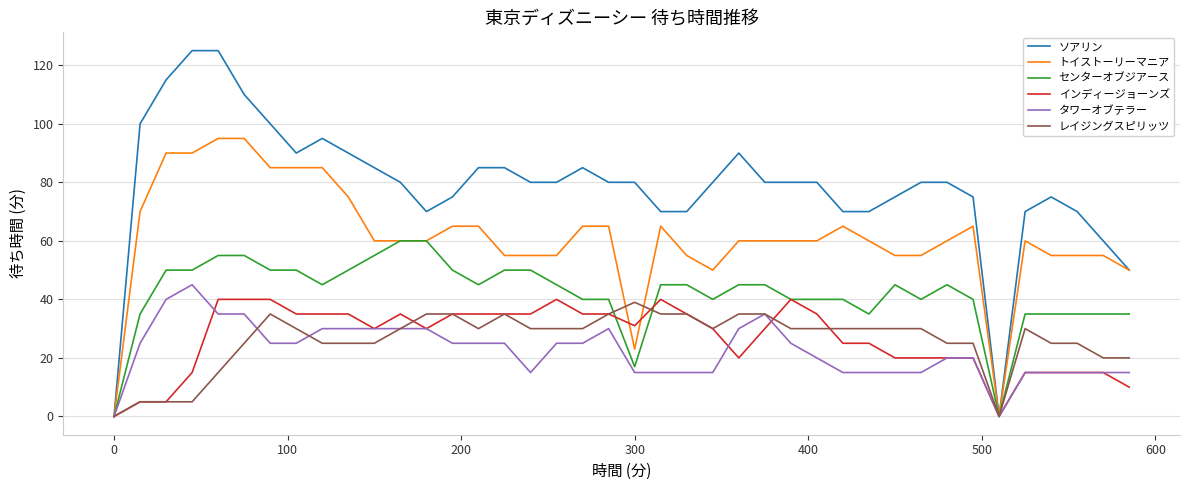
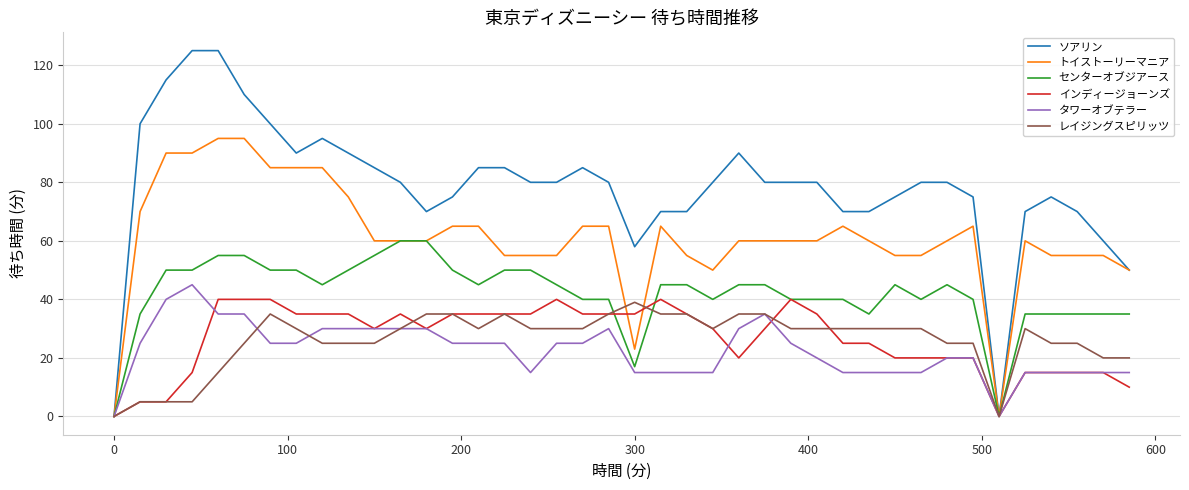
  {
    "ソアリン": {
-     "300": 80
+     "300": 58
    },
    "トイストーリーマニア": {
      "300": 23
    },
    "センターオブジアース": {
      "300": 17
    },
    "インディージョーンズ": {
-     "300": 31
+     "300": 35
    },
    "タワーオブテラー": {
      "300": 15
    },
    "レイジングスピリッツ": {
      "300": 39
    }
  }
